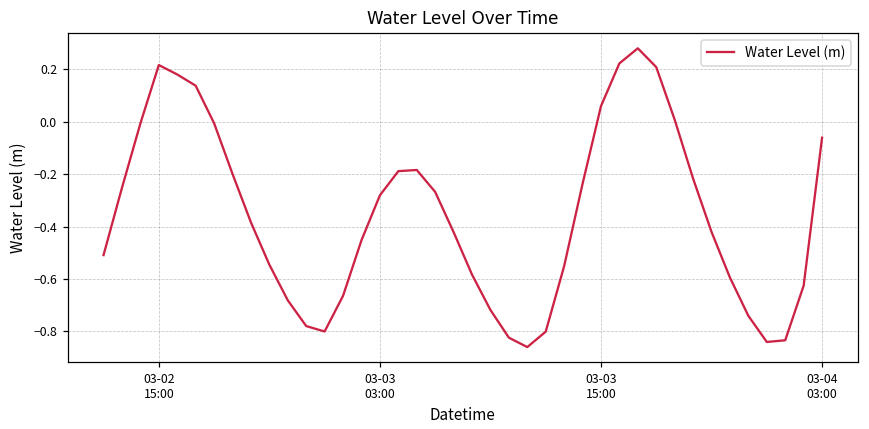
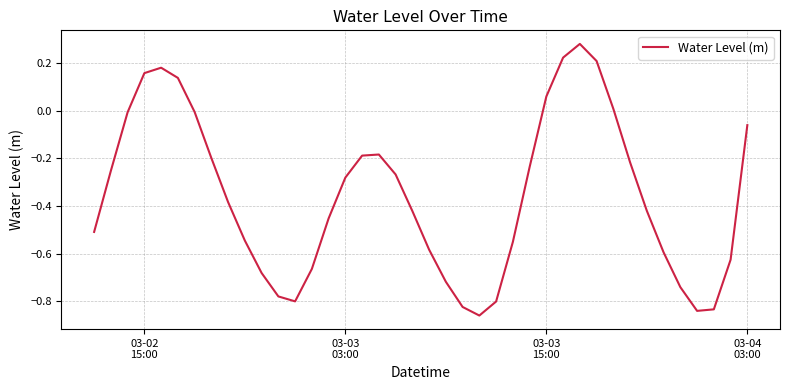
  {
-   "03-02 15:00": 0.22,
+   "03-02 15:00": 0.16,
    "03-03 03:00": -0.28,
    "03-03 15:00": 0.06,
    "03-04 03:00": -0.06
  }
